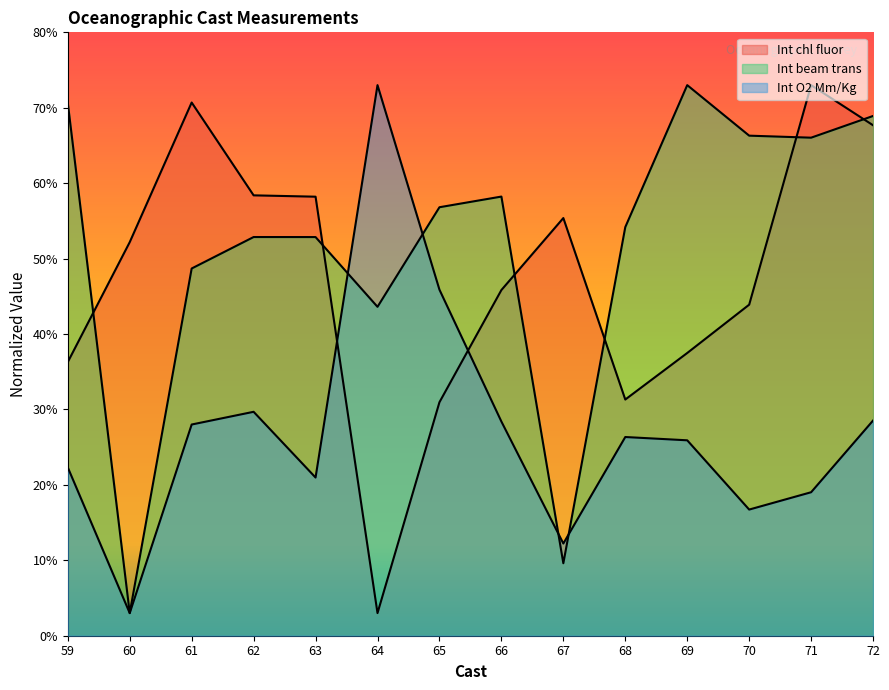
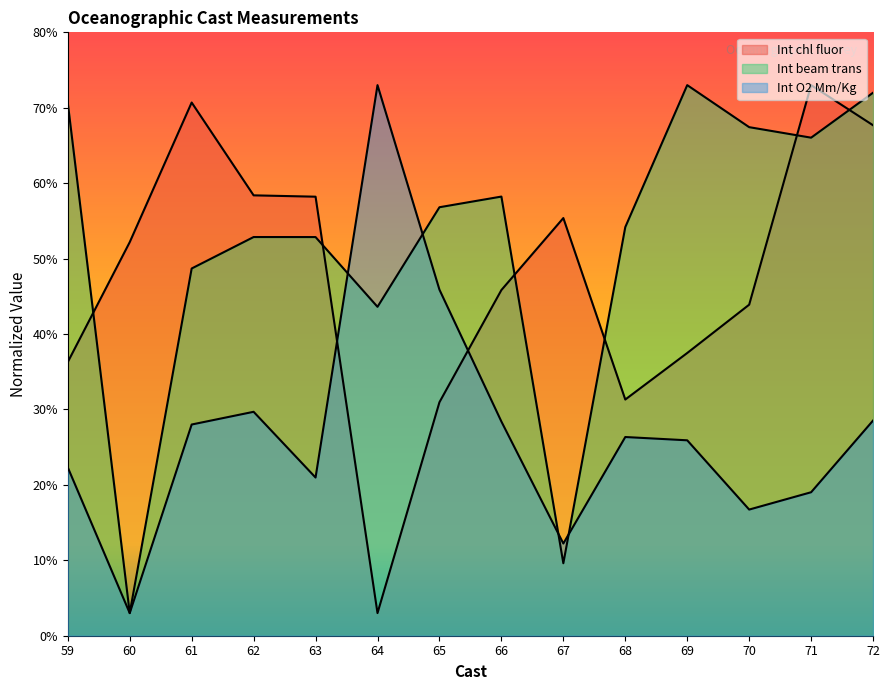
  {
    "Int chl fluor": {
      "59": "36%",
      "60": "52%",
      "61": "71%",
      "62": "58%",
      "63": "58%",
      "64": "3%",
      "65": "31%",
      "66": "46%",
      "67": "55%",
      "68": "31%",
      "69": "37%",
      "70": "44%",
      "72": "68%"
    },
    "Int beam trans": {
      "59": "71%",
      "61": "49%",
      "62": "53%",
      "63": "53%",
      "64": "44%",
      "65": "57%",
      "66": "58%",
      "67": "10%",
      "68": "54%",
      "69": "73%",
-     "70": "66%",
+     "70": "67%",
      "71": "66%",
-     "72": "69%"
+     "72": "72%"
    },
    "Int O2 Mm/Kg": {
      "59": "22%",
      "61": "28%",
      "62": "30%",
      "63": "21%",
      "64": "73%",
      "65": "46%",
      "66": "28%",
      "67": "12%",
      "68": "26%",
      "69": "26%",
      "70": "17%",
      "71": "19%",
      "72": "29%"
    }
  }
